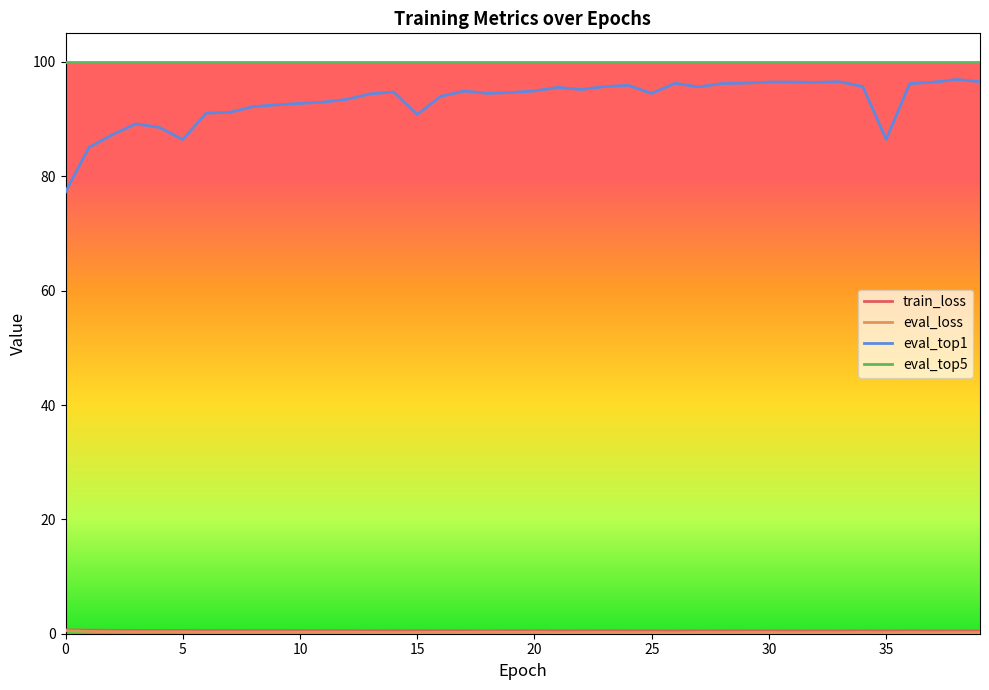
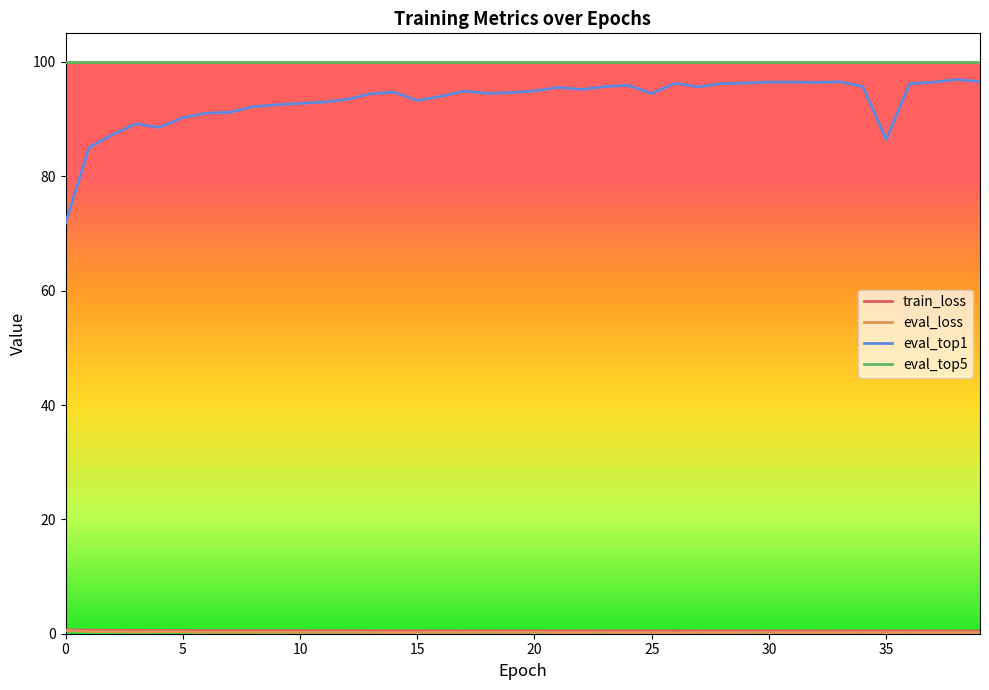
  {
    "eval_top1": {
-     "0": 77,
-     "5": 86,
+     "0": 72,
+     "5": 90,
      "10": 93,
-     "15": 91,
+     "15": 93,
      "20": 95,
      "25": 94,
      "30": 96,
      "35": 86
    },
    "eval_top5": {
      "0": 100,
      "5": 100,
      "10": 100,
      "15": 100,
      "20": 100,
      "25": 100,
      "30": 100,
      "35": 100
    }
  }
